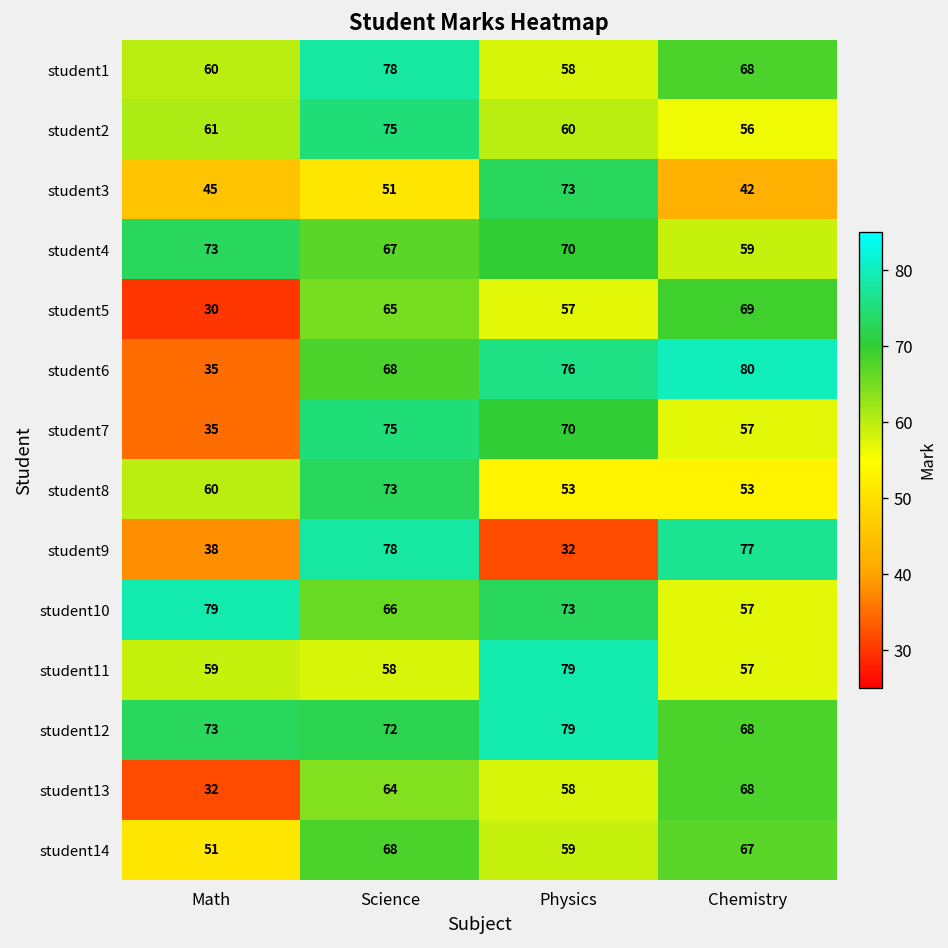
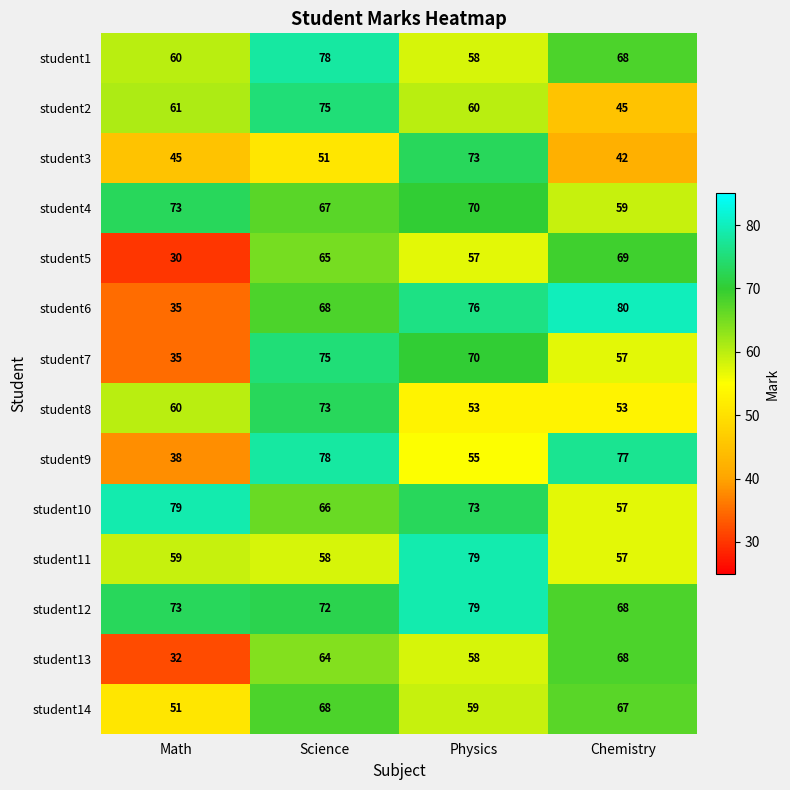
  {
    "student1": {
      "Math": 60,
      "Science": 78,
      "Physics": 58,
      "Chemistry": 68
    },
    "student2": {
      "Math": 61,
      "Science": 75,
      "Physics": 60,
-     "Chemistry": 56
+     "Chemistry": 45
    },
    "student3": {
      "Math": 45,
      "Science": 51,
      "Physics": 73,
      "Chemistry": 42
    },
    "student4": {
      "Math": 73,
      "Science": 67,
      "Physics": 70,
      "Chemistry": 59
    },
    "student5": {
      "Math": 30,
      "Science": 65,
      "Physics": 57,
      "Chemistry": 69
    },
    "student6": {
      "Math": 35,
      "Science": 68,
      "Physics": 76,
      "Chemistry": 80
    },
    "student7": {
      "Math": 35,
      "Science": 75,
      "Physics": 70,
      "Chemistry": 57
    },
    "student8": {
      "Math": 60,
      "Science": 73,
      "Physics": 53,
      "Chemistry": 53
    },
    "student9": {
      "Math": 38,
      "Science": 78,
-     "Physics": 32,
+     "Physics": 55,
      "Chemistry": 77
    },
    "student10": {
      "Math": 79,
      "Science": 66,
      "Physics": 73,
      "Chemistry": 57
    },
    "student11": {
      "Math": 59,
      "Science": 58,
      "Physics": 79,
      "Chemistry": 57
    },
    "student12": {
      "Math": 73,
      "Science": 72,
      "Physics": 79,
      "Chemistry": 68
    },
    "student13": {
      "Math": 32,
      "Science": 64,
      "Physics": 58,
      "Chemistry": 68
    },
    "student14": {
      "Math": 51,
      "Science": 68,
      "Physics": 59,
      "Chemistry": 67
    }
  }
